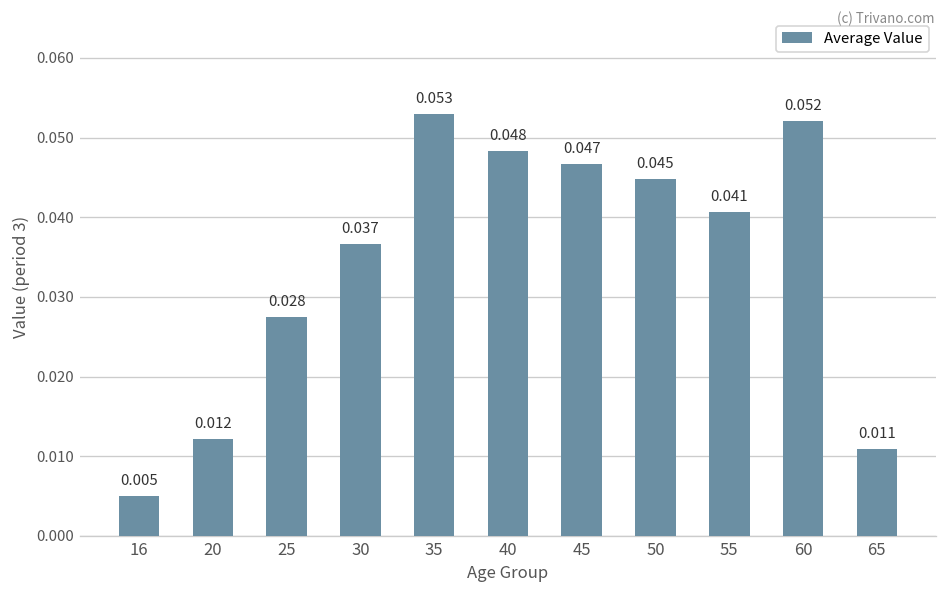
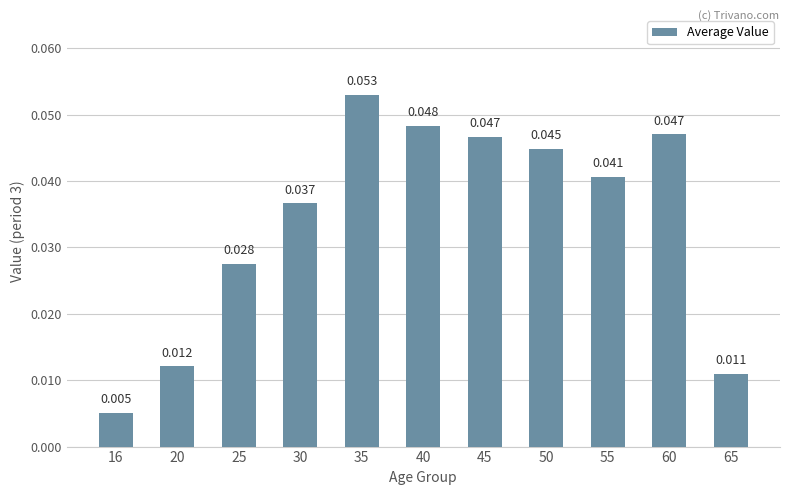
  {
    "16": 0.005,
    "20": 0.012,
    "25": 0.028,
    "30": 0.037,
    "35": 0.053,
    "40": 0.048,
    "45": 0.047,
    "50": 0.045,
    "55": 0.041,
-   "60": 0.052,
+   "60": 0.047,
    "65": 0.011
  }
